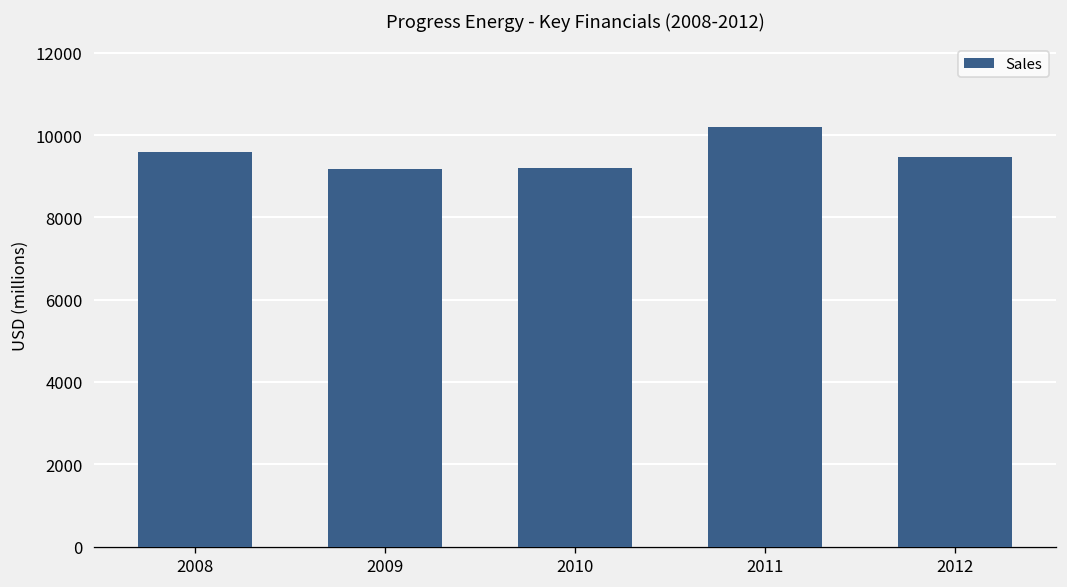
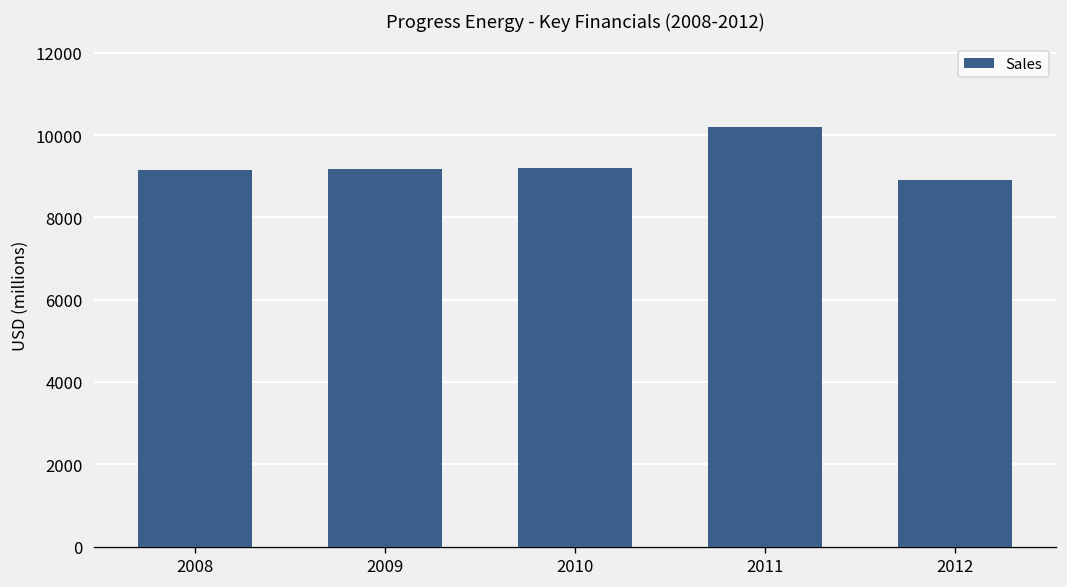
  {
-   "2008": 9600,
+   "2008": 9200,
    "2009": 9200,
    "2010": 9200,
    "2011": 10200,
-   "2012": 9500
+   "2012": 8900
  }
